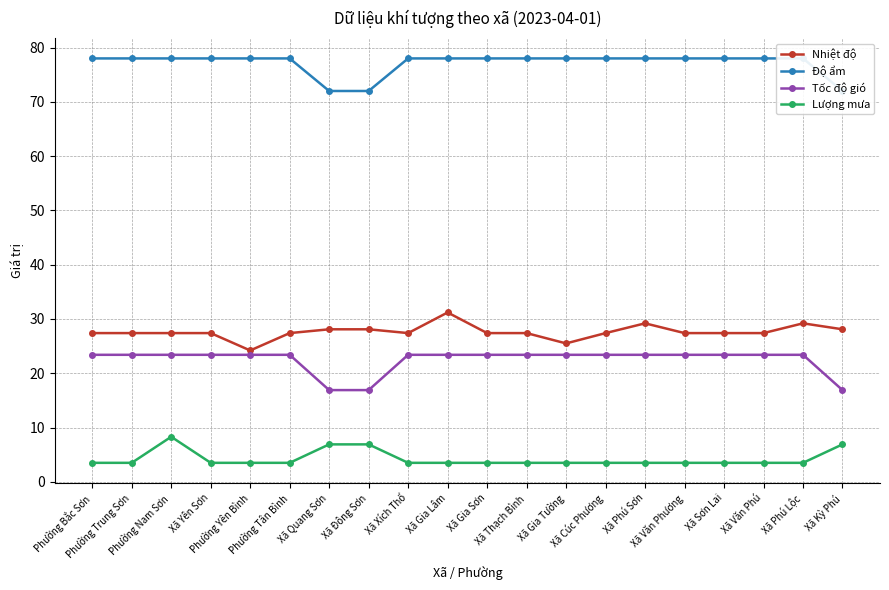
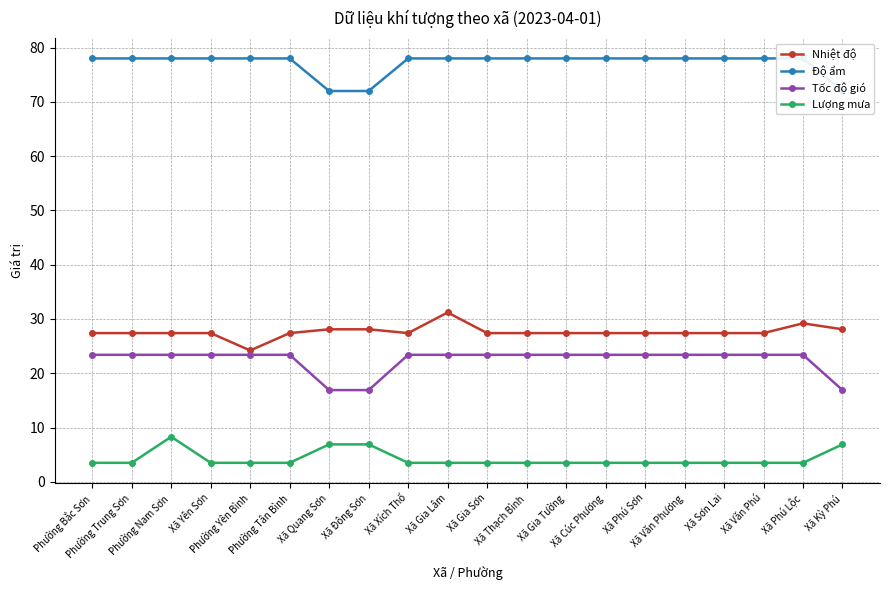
  {
    "Nhiệt độ": {
      "Phường Bắc Sơn": 27,
      "Phường Trung Sơn": 27,
      "Phường Nam Sơn": 27,
      "Xã Yên Sơn": 27,
      "Phường Yên Bình": 24,
      "Phường Tân Bình": 27,
      "Xã Quang Sơn": 28,
      "Xã Đông Sơn": 28,
      "Xã Xích Thổ": 27,
      "Xã Gia Lâm": 31,
      "Xã Gia Sơn": 27,
      "Xã Thạch Bình": 27,
-     "Xã Gia Tường": 26,
+     "Xã Gia Tường": 27,
      "Xã Cúc Phương": 27,
-     "Xã Phú Sơn": 29,
+     "Xã Phú Sơn": 27,
      "Xã Văn Phương": 27,
      "Xã Sơn Lai": 27,
      "Xã Văn Phú": 27,
      "Xã Phú Lộc": 29,
      "Xã Kỳ Phú": 28
    },
    "Độ ẩm": {
      "Phường Bắc Sơn": 78,
      "Phường Trung Sơn": 78,
      "Phường Nam Sơn": 78,
      "Xã Yên Sơn": 78,
      "Phường Yên Bình": 78,
      "Phường Tân Bình": 78,
      "Xã Quang Sơn": 72,
      "Xã Đông Sơn": 72,
      "Xã Xích Thổ": 78,
      "Xã Gia Lâm": 78,
      "Xã Gia Sơn": 78,
      "Xã Thạch Bình": 78,
      "Xã Gia Tường": 78,
      "Xã Cúc Phương": 78,
      "Xã Phú Sơn": 78,
      "Xã Văn Phương": 78,
      "Xã Sơn Lai": 78,
      "Xã Văn Phú": 78
    },
    "Tốc độ gió": {
      "Phường Bắc Sơn": 23,
      "Phường Trung Sơn": 23,
      "Phường Nam Sơn": 23,
      "Xã Yên Sơn": 23,
      "Phường Yên Bình": 23,
      "Phường Tân Bình": 23,
      "Xã Quang Sơn": 17,
      "Xã Đông Sơn": 17,
      "Xã Xích Thổ": 23,
      "Xã Gia Lâm": 23,
      "Xã Gia Sơn": 23,
      "Xã Thạch Bình": 23,
      "Xã Gia Tường": 23,
      "Xã Cúc Phương": 23,
      "Xã Phú Sơn": 23,
      "Xã Văn Phương": 23,
      "Xã Sơn Lai": 23,
      "Xã Văn Phú": 23,
      "Xã Phú Lộc": 23,
      "Xã Kỳ Phú": 17
    },
    "Lượng mưa": {
      "Phường Bắc Sơn": 4,
      "Phường Trung Sơn": 4,
      "Phường Nam Sơn": 8,
      "Xã Yên Sơn": 4,
      "Phường Yên Bình": 4,
      "Phường Tân Bình": 4,
      "Xã Quang Sơn": 7,
      "Xã Đông Sơn": 7,
      "Xã Xích Thổ": 4,
      "Xã Gia Lâm": 4,
      "Xã Gia Sơn": 4,
      "Xã Thạch Bình": 4,
      "Xã Gia Tường": 4,
      "Xã Cúc Phương": 4,
      "Xã Phú Sơn": 4,
      "Xã Văn Phương": 4,
      "Xã Sơn Lai": 4,
      "Xã Văn Phú": 4,
      "Xã Phú Lộc": 4,
      "Xã Kỳ Phú": 7
    }
  }
